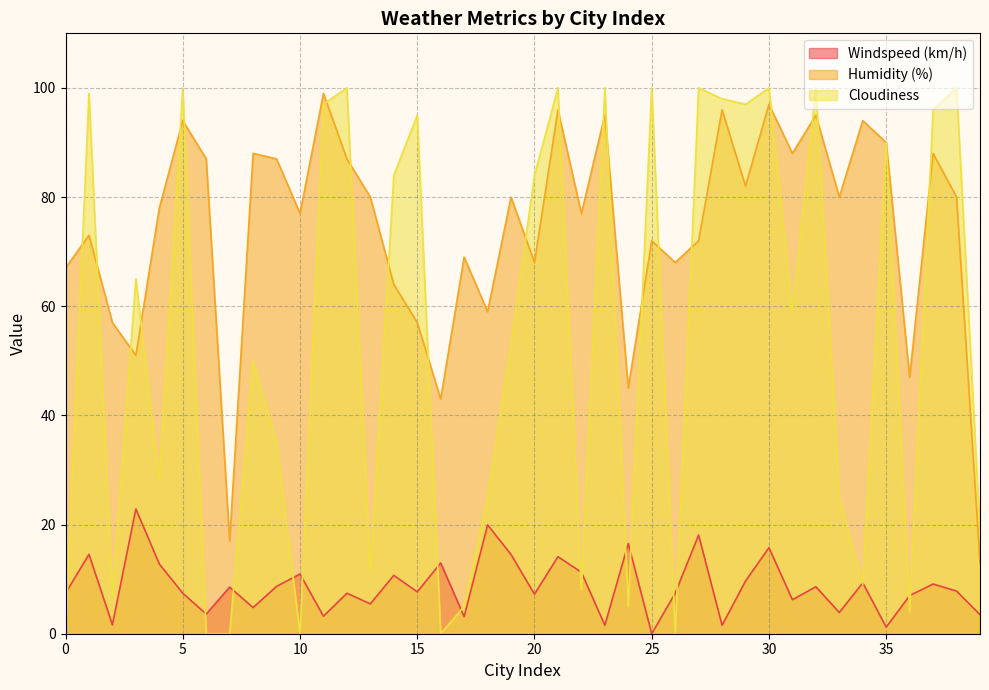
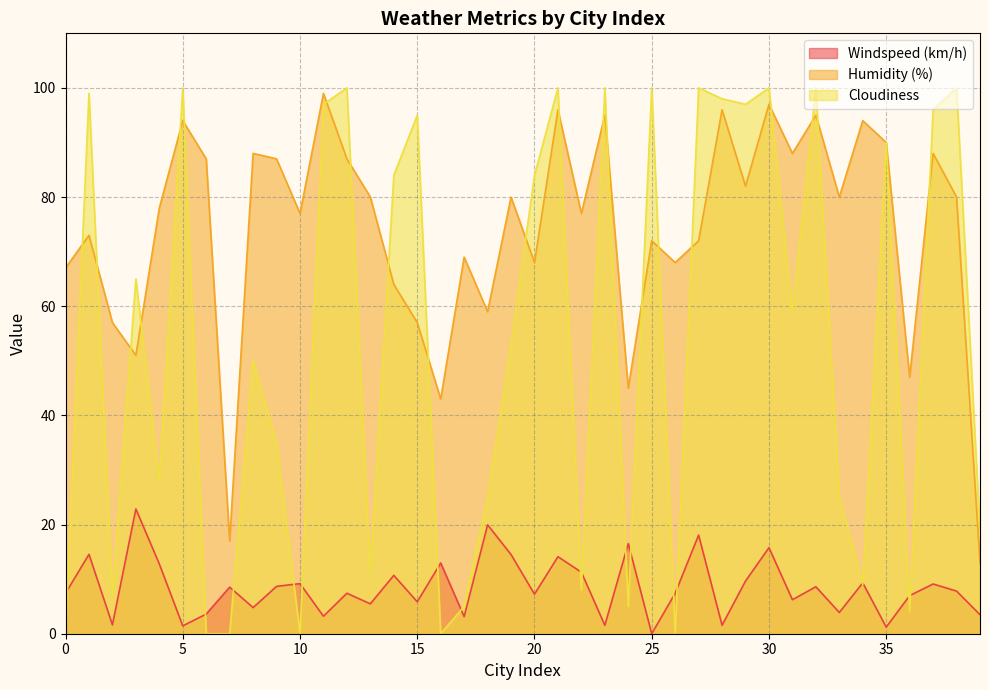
  {
    "Windspeed (km/h)": {
      "0": 7,
-     "5": 7,
-     "10": 11,
-     "15": 8,
+     "5": 1,
+     "10": 9,
+     "15": 6,
      "20": 7,
      "25": 0,
      "30": 16,
      "35": 1
    }
  }
